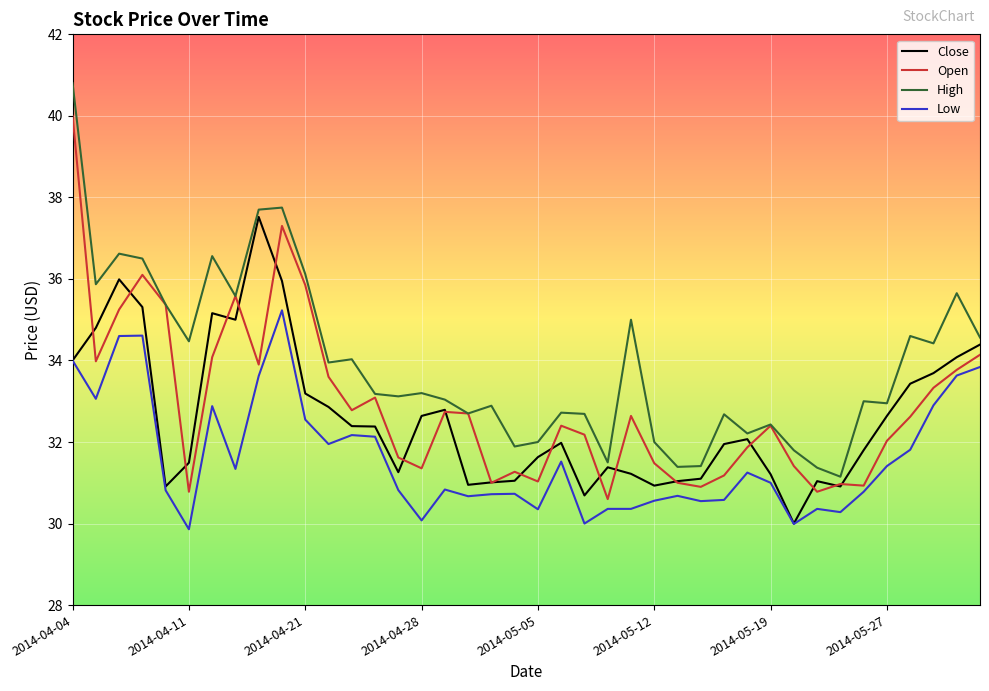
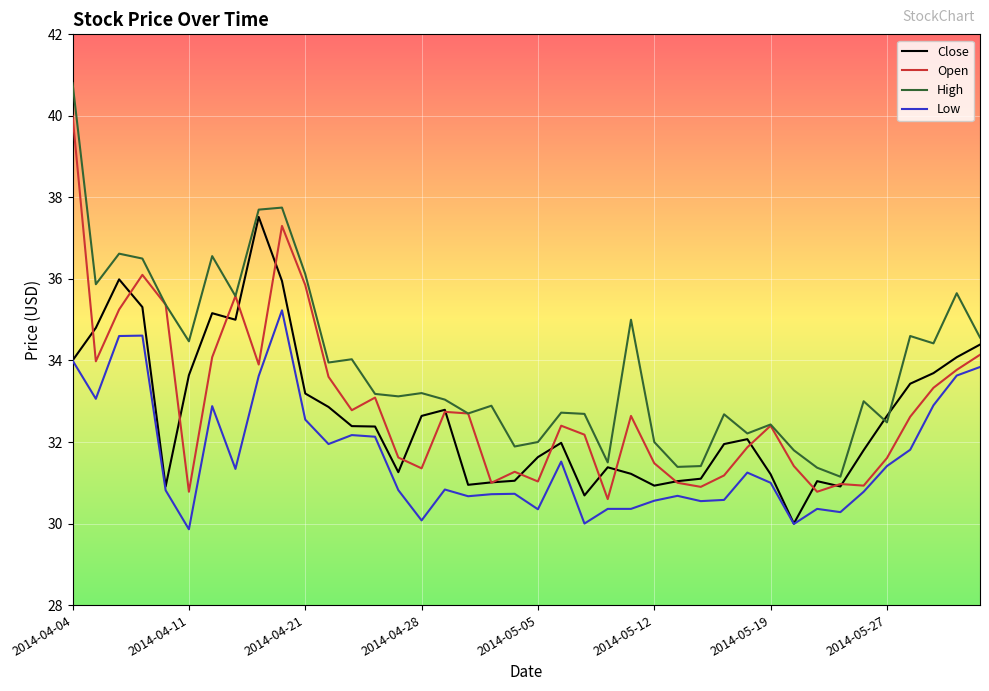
  {
    "Close": {
-     "2014-04-11": 31.5,
+     "2014-04-11": 33.6,
      "2014-04-21": 33.2,
      "2014-04-28": 32.6,
      "2014-05-05": 31.6,
      "2014-05-12": 30.9,
      "2014-05-19": 31.2,
      "2014-05-27": 32.6
    },
    "Open": {
      "2014-04-04": 40.0,
      "2014-04-11": 30.8,
      "2014-04-21": 35.8,
      "2014-04-28": 31.4,
      "2014-05-05": 31.0,
      "2014-05-12": 31.5,
-     "2014-05-27": 32.0
+     "2014-05-27": 31.6
    },
    "High": {
      "2014-04-04": 40.8,
      "2014-04-11": 34.5,
      "2014-04-21": 36.1,
      "2014-04-28": 33.2,
      "2014-05-05": 32.0,
      "2014-05-12": 32.0,
-     "2014-05-27": 33.0
+     "2014-05-27": 32.5
    },
    "Low": {
      "2014-04-11": 29.9,
      "2014-04-21": 32.5,
      "2014-04-28": 30.1,
      "2014-05-05": 30.4,
      "2014-05-12": 30.6,
      "2014-05-19": 31.0,
      "2014-05-27": 31.4
    }
  }
